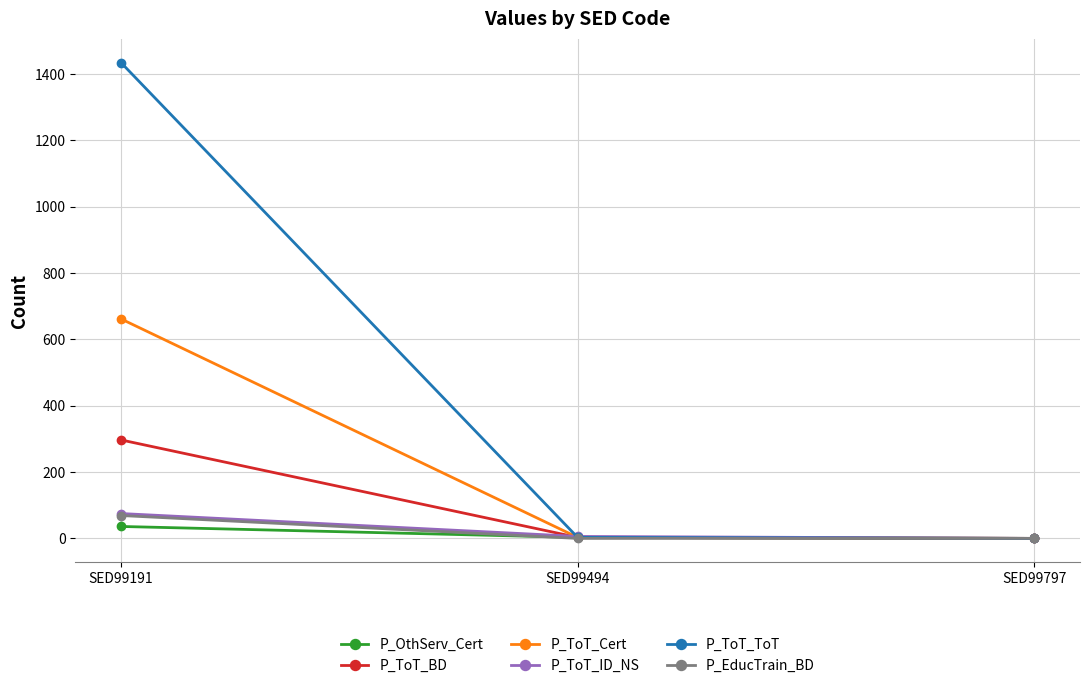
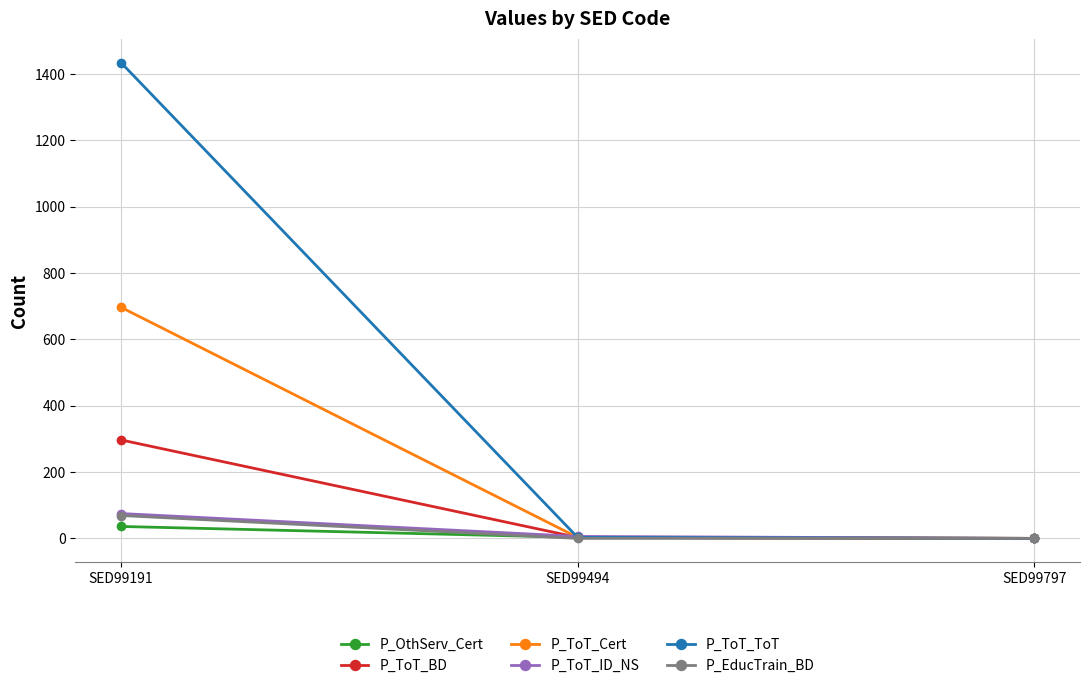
  {
    "P_OthServ_Cert": {
      "SED99191": 40
    },
    "P_ToT_BD": {
      "SED99191": 300
    },
    "P_ToT_Cert": {
-     "SED99191": 660
+     "SED99191": 700
    },
    "P_ToT_ToT": {
      "SED99191": 1440
    }
  }
